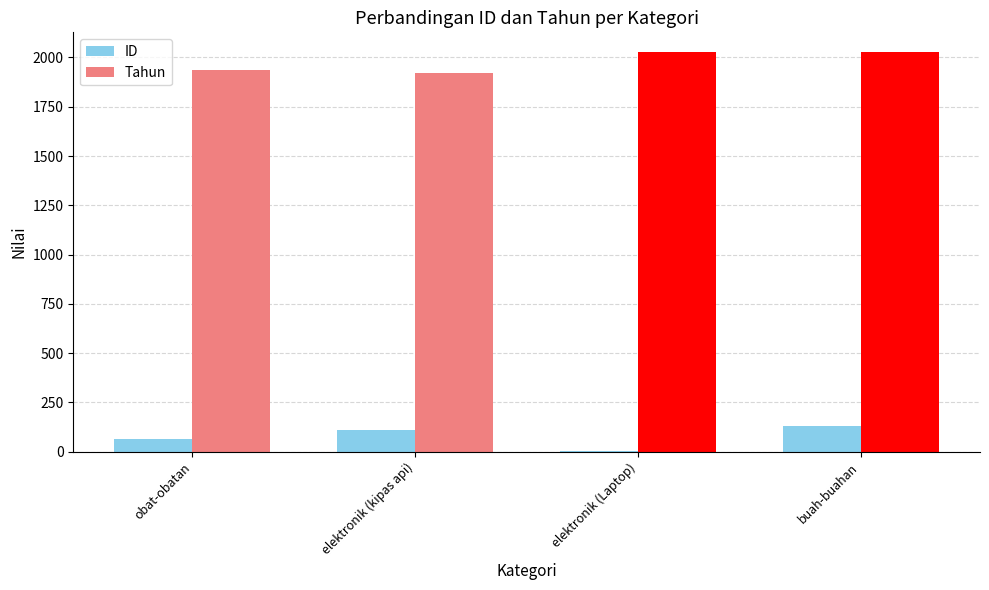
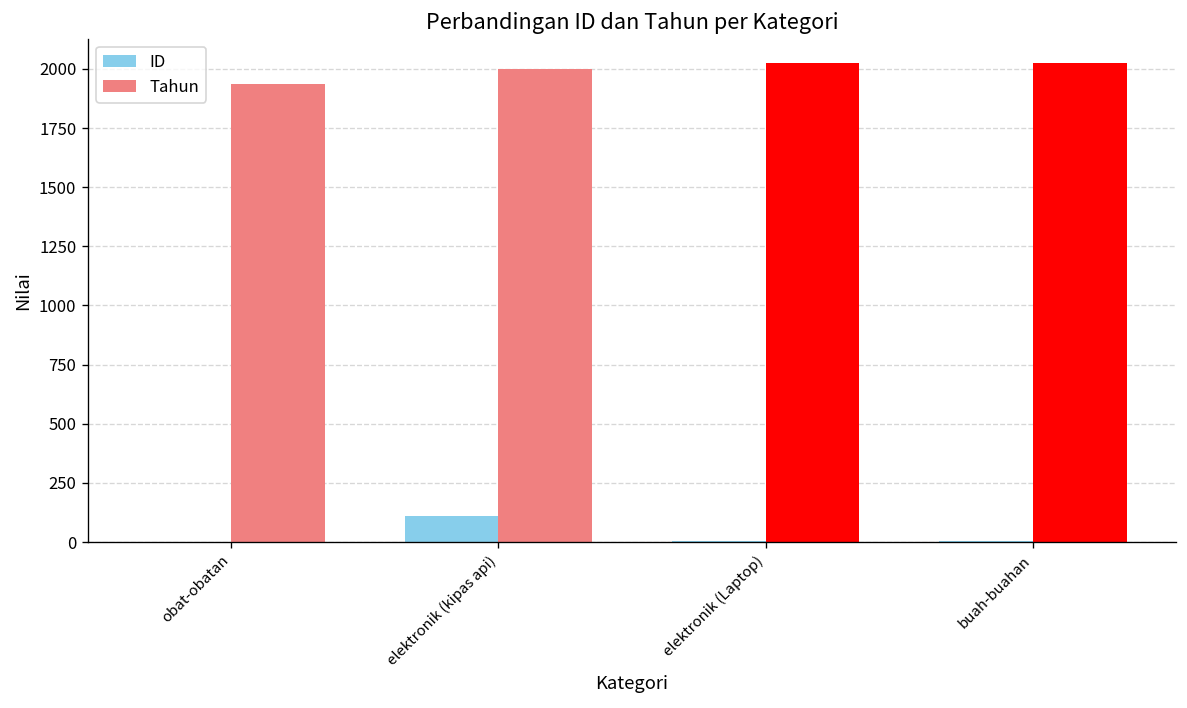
  {
    "ID": {
-     "obat-obatan": 70,
+     "obat-obatan": 0,
      "elektronik (kipas api)": 110,
-     "buah-buahan": 130
+     "buah-buahan": 0
    },
    "Tahun": {
      "obat-obatan": 1940,
-     "elektronik (kipas api)": 1920,
+     "elektronik (kipas api)": 2000,
      "elektronik (Laptop)": 2030,
      "buah-buahan": 2030
    }
  }
